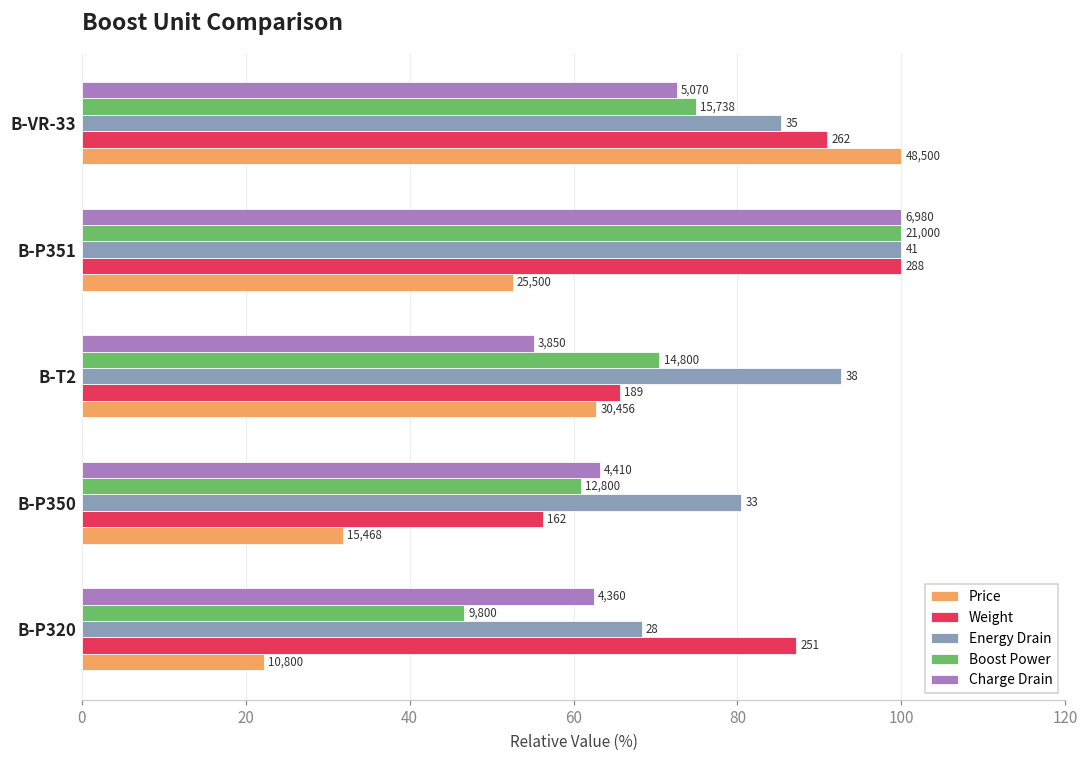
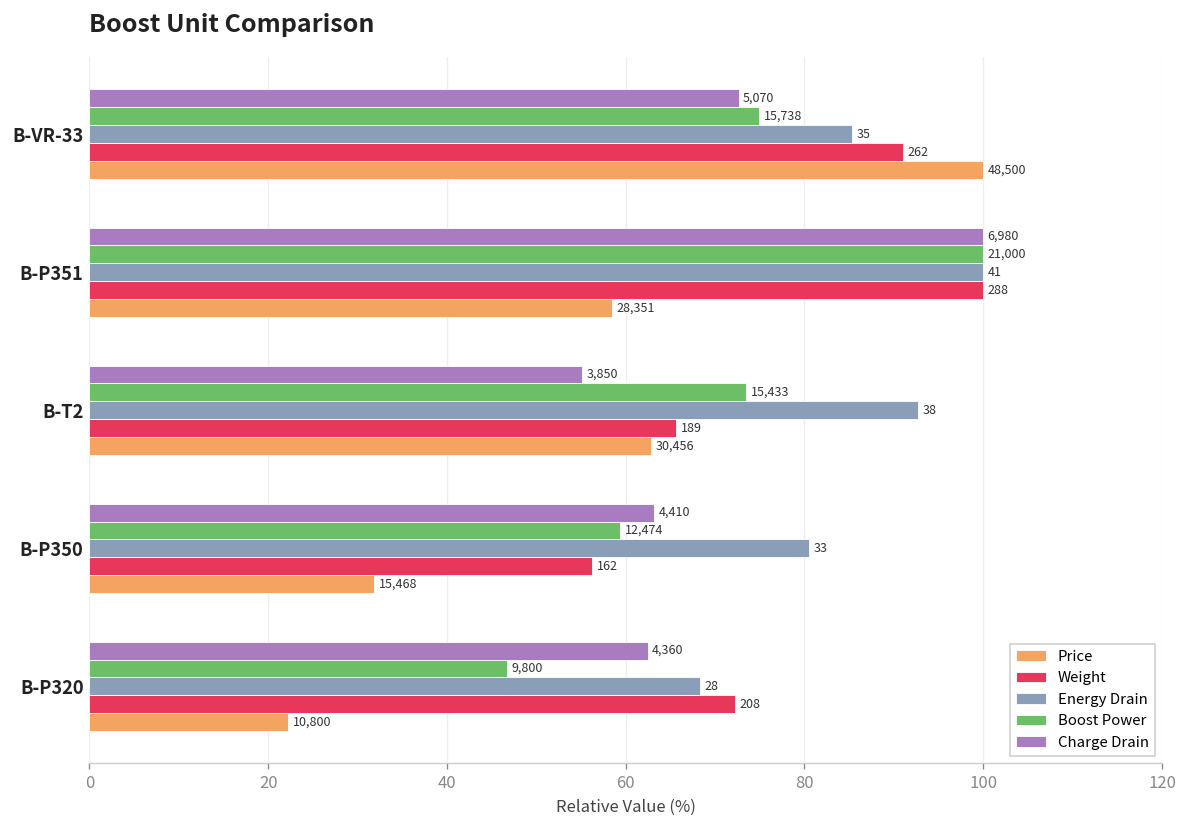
  {
    "Price": {
-     "B-P351": "25,500"
+     "B-P351": "28,351"
    },
    "Weight": {
-     "B-P320": "251"
+     "B-P320": "208"
    },
    "Boost Power": {
-     "B-T2": "14,800",
-     "B-P350": "12,800"
+     "B-T2": "15,433",
+     "B-P350": "12,474"
    }
  }
